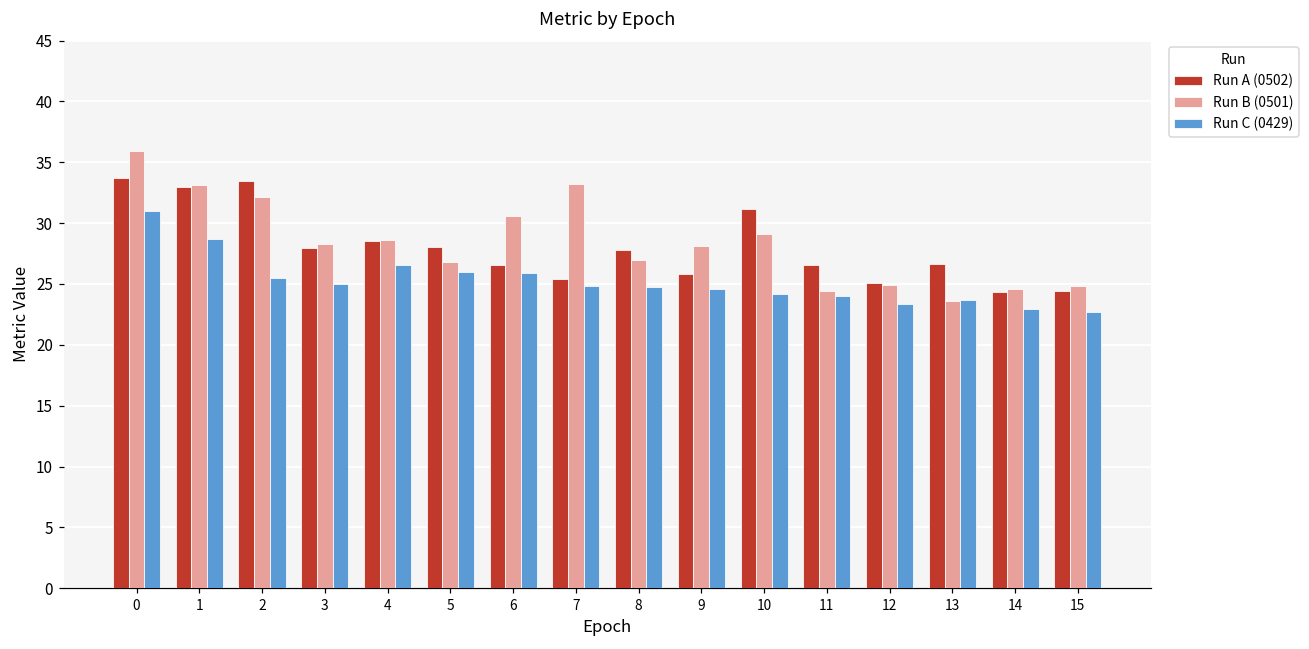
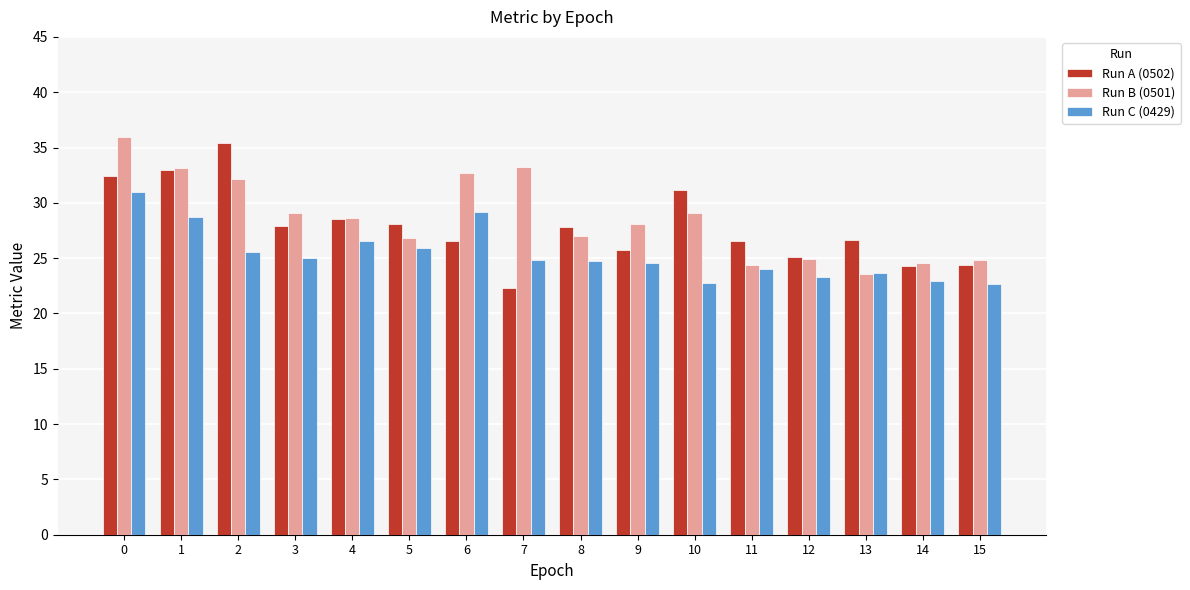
  {
    "Run A (0502)": {
-     "0": 33.7,
+     "0": 32.4,
      "1": 33.0,
-     "2": 33.4,
+     "2": 35.4,
      "3": 27.9,
      "4": 28.6,
      "5": 28.1,
      "6": 26.6,
-     "7": 25.4,
+     "7": 22.3,
      "8": 27.8,
      "9": 25.8,
      "10": 31.2,
      "11": 26.6,
      "12": 25.1,
      "13": 26.6,
      "14": 24.3,
      "15": 24.4
    },
    "Run B (0501)": {
      "0": 35.9,
      "1": 33.1,
      "2": 32.2,
-     "3": 28.3,
+     "3": 29.1,
      "4": 28.6,
      "5": 26.8,
-     "6": 30.6,
+     "6": 32.7,
      "7": 33.2,
      "8": 27.0,
      "9": 28.1,
      "10": 29.1,
      "11": 24.4,
      "12": 24.9,
      "13": 23.6,
      "14": 24.6,
      "15": 24.9
    },
    "Run C (0429)": {
      "0": 31.0,
      "1": 28.7,
      "2": 25.5,
      "3": 25.0,
      "4": 26.5,
      "5": 26.0,
-     "6": 25.9,
+     "6": 29.2,
      "7": 24.8,
      "8": 24.7,
      "9": 24.6,
-     "10": 24.2,
+     "10": 22.8,
      "11": 24.0,
      "12": 23.3,
      "13": 23.7,
      "14": 22.9,
      "15": 22.7
    }
  }
